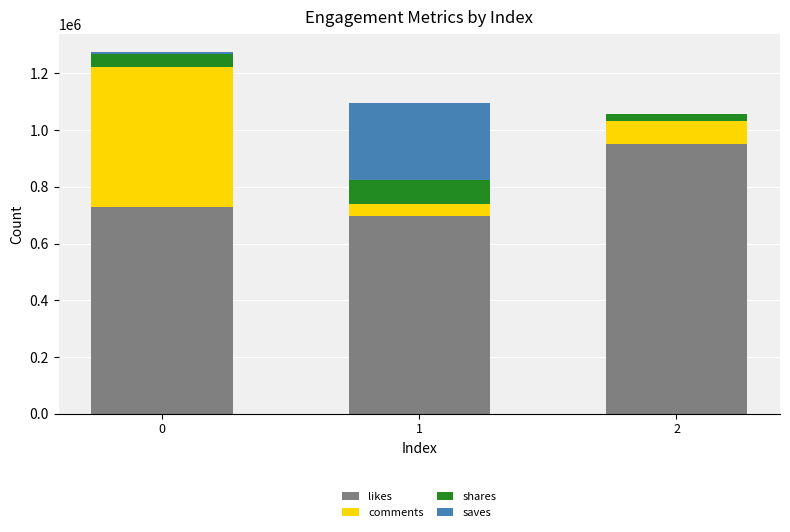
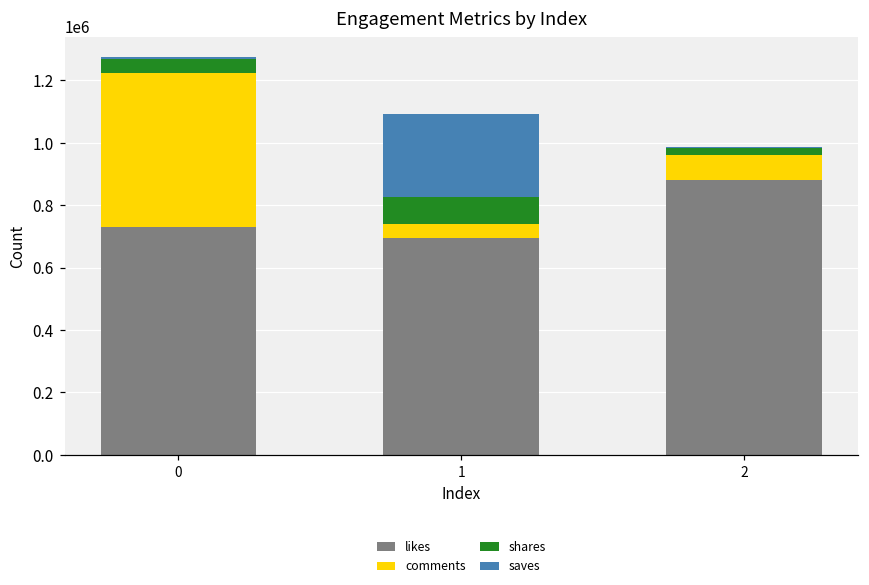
  {
    "likes": {
      "0": 730000,
      "1": 700000,
-     "2": 950000
+     "2": 880000
    },
    "comments": {
      "0": 490000,
      "1": 40000,
      "2": 80000
    },
    "shares": {
      "0": 40000,
      "1": 90000,
      "2": 20000
    },
    "saves": {
      "1": 270000
    }
  }
